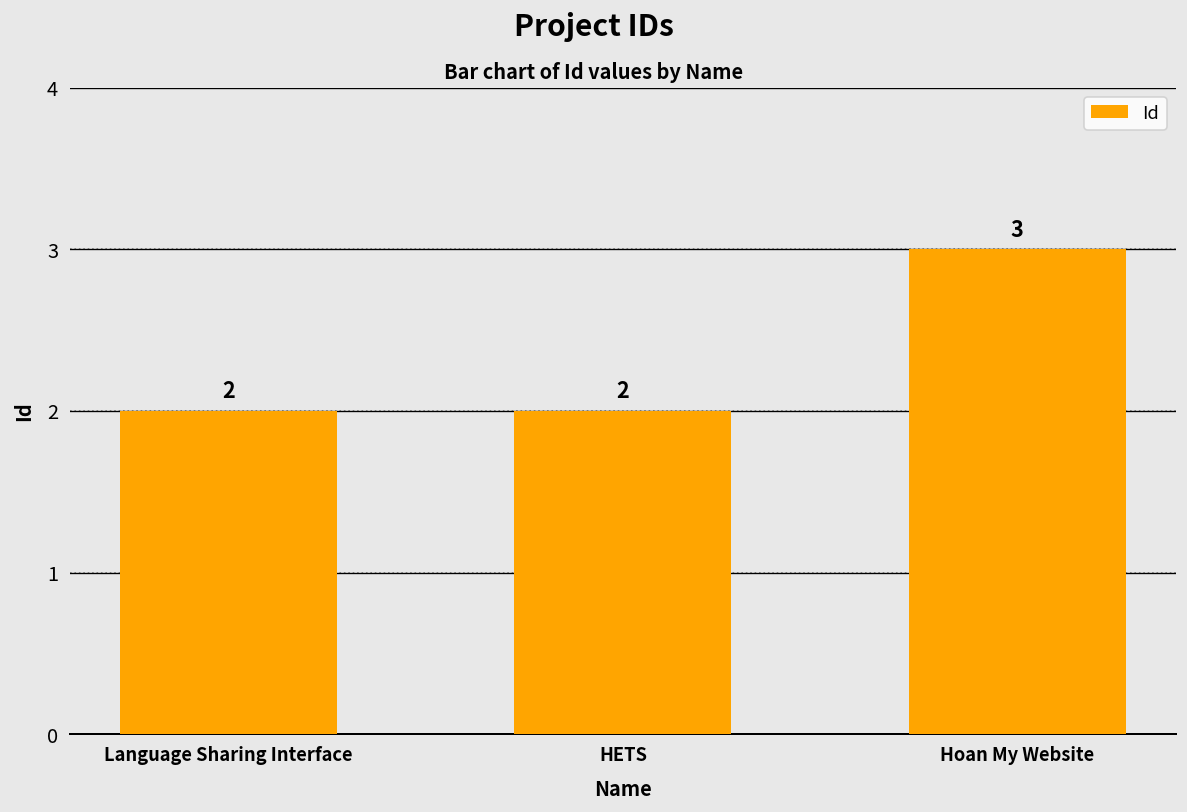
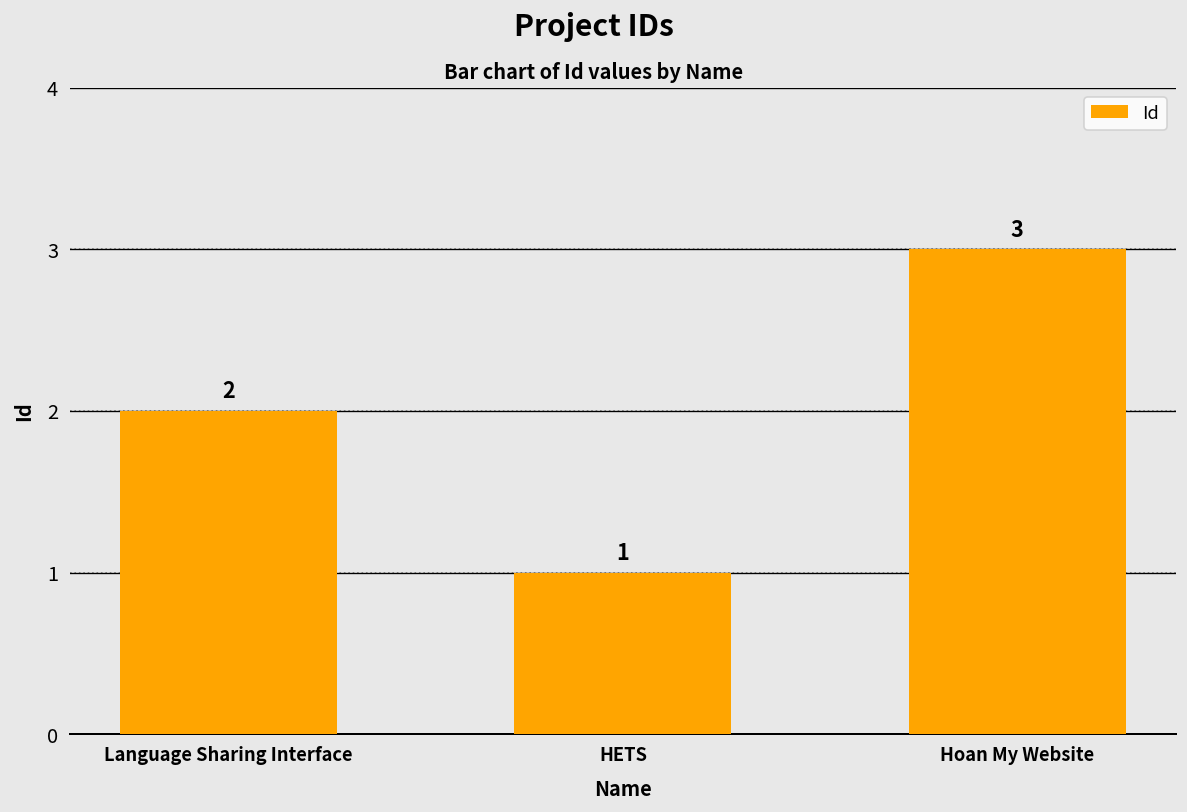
  {
    "Language Sharing Interface": 2,
-   "HETS": 2,
+   "HETS": 1,
    "Hoan My Website": 3
  }
